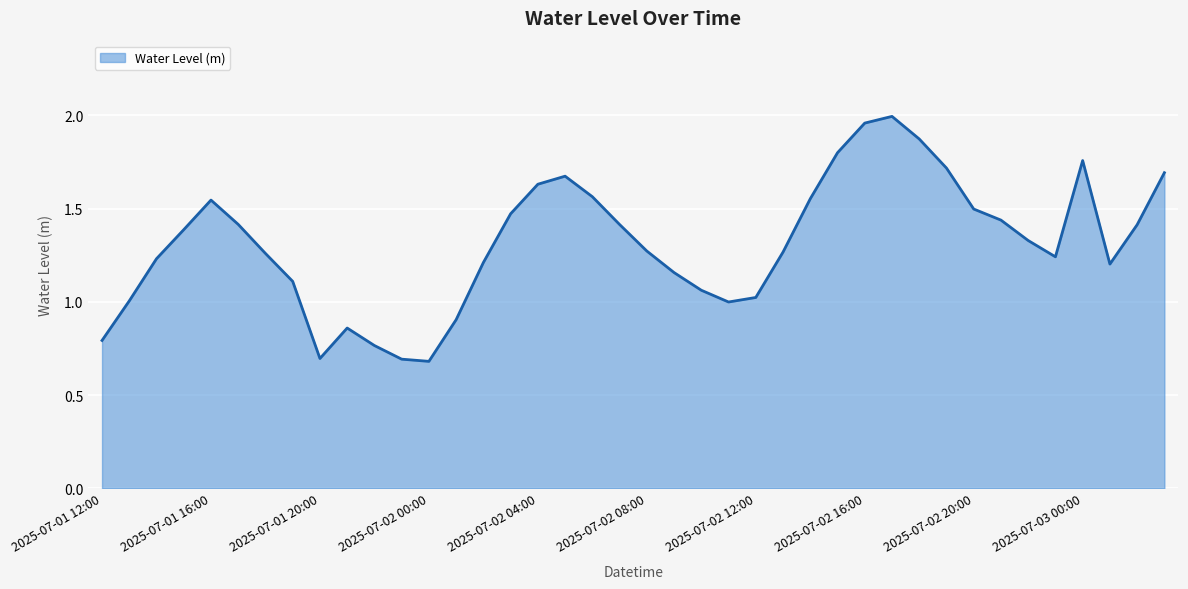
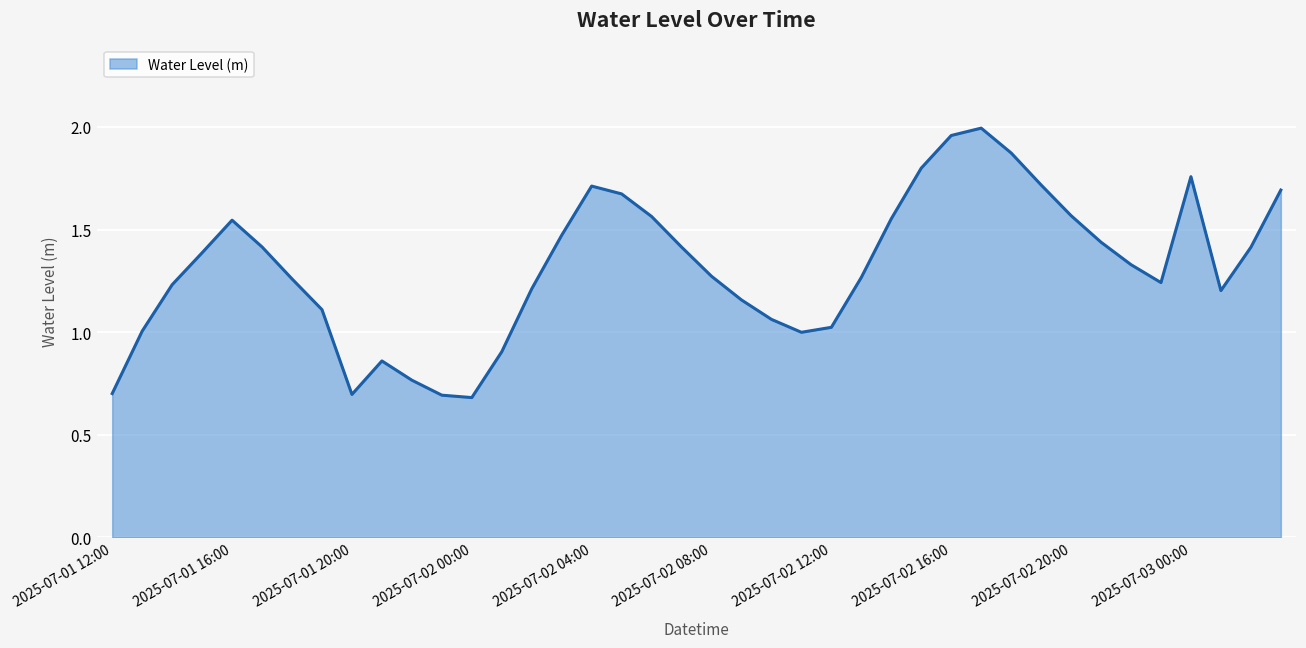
  {
-   "2025-07-01 12:00": 0.79,
+   "2025-07-01 12:00": 0.70,
    "2025-07-01 16:00": 1.55,
    "2025-07-01 20:00": 0.70,
    "2025-07-02 00:00": 0.68,
-   "2025-07-02 04:00": 1.63,
+   "2025-07-02 04:00": 1.71,
    "2025-07-02 08:00": 1.27,
    "2025-07-02 12:00": 1.02,
    "2025-07-02 16:00": 1.96,
-   "2025-07-02 20:00": 1.50,
+   "2025-07-02 20:00": 1.57,
    "2025-07-03 00:00": 1.76
  }
